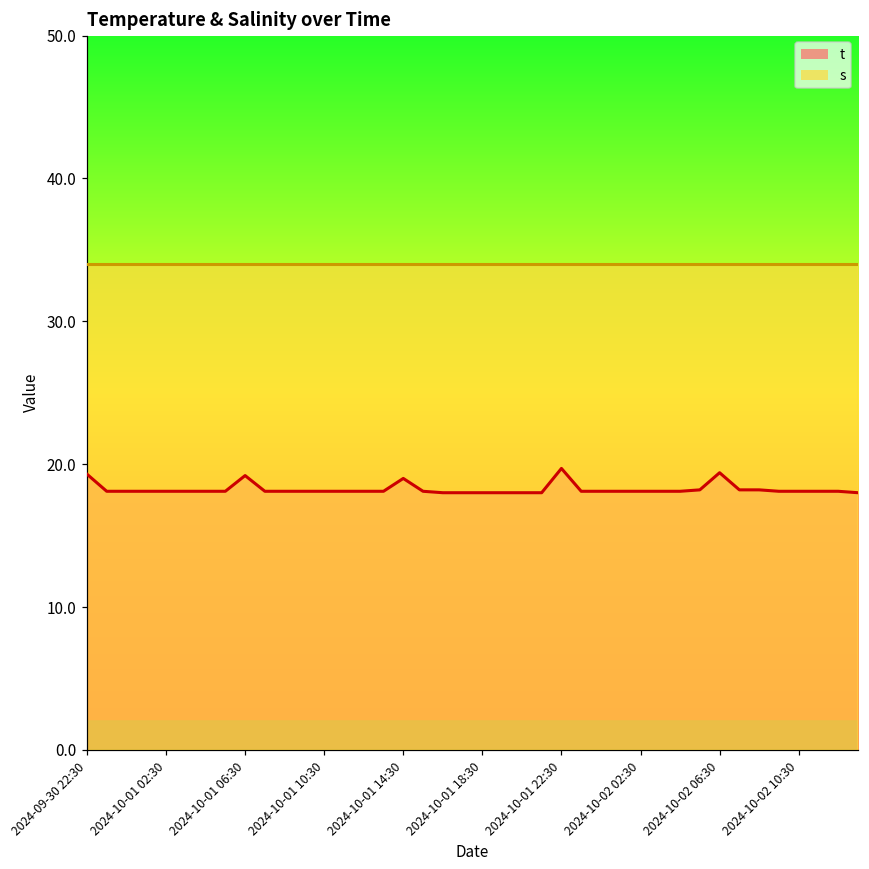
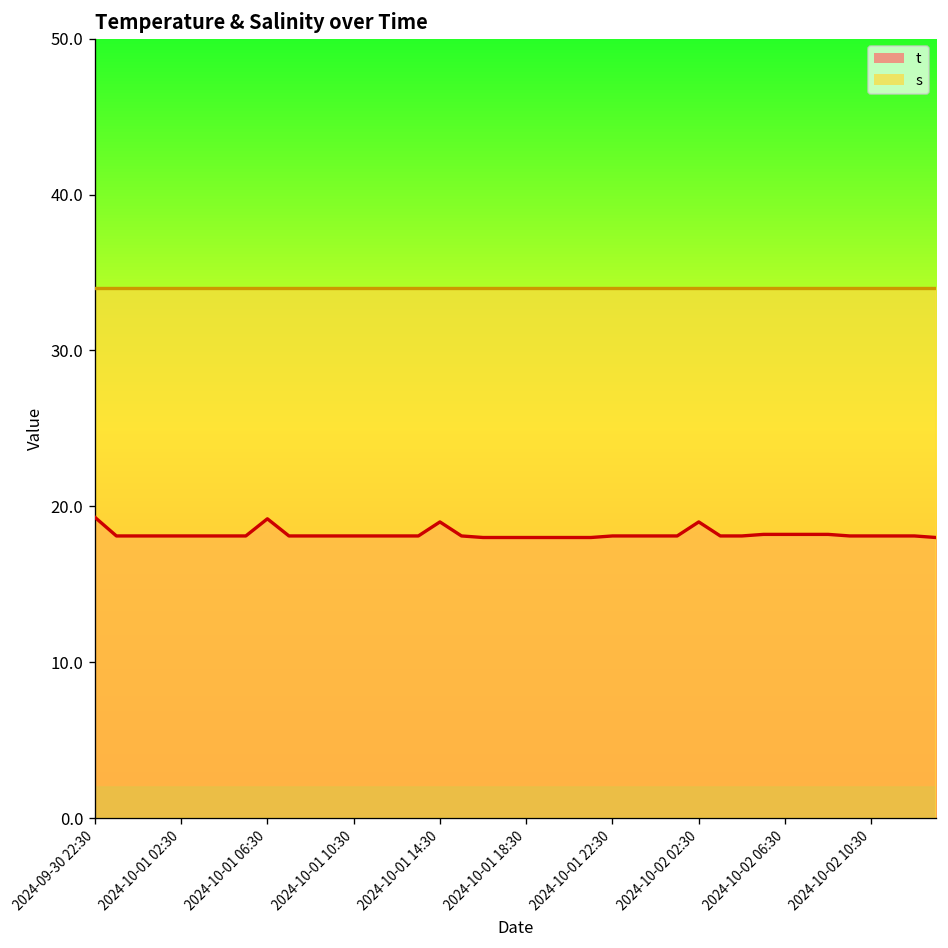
  {
    "t": {
      "2024-09-30 22:30": 19.3,
      "2024-10-01 02:30": 18.1,
      "2024-10-01 06:30": 19.2,
      "2024-10-01 10:30": 18.1,
      "2024-10-01 14:30": 19.0,
      "2024-10-01 18:30": 18.0,
-     "2024-10-01 22:30": 19.7,
-     "2024-10-02 02:30": 18.1,
-     "2024-10-02 06:30": 19.4,
+     "2024-10-01 22:30": 18.1,
+     "2024-10-02 02:30": 19.0,
+     "2024-10-02 06:30": 18.2,
      "2024-10-02 10:30": 18.1
    },
    "s": {
      "2024-09-30 22:30": 34.0,
      "2024-10-01 02:30": 34.0,
      "2024-10-01 06:30": 34.0,
      "2024-10-01 10:30": 34.0,
      "2024-10-01 14:30": 34.0,
      "2024-10-01 18:30": 34.0,
      "2024-10-01 22:30": 34.0,
      "2024-10-02 02:30": 34.0,
      "2024-10-02 06:30": 34.0,
      "2024-10-02 10:30": 34.0
    }
  }
